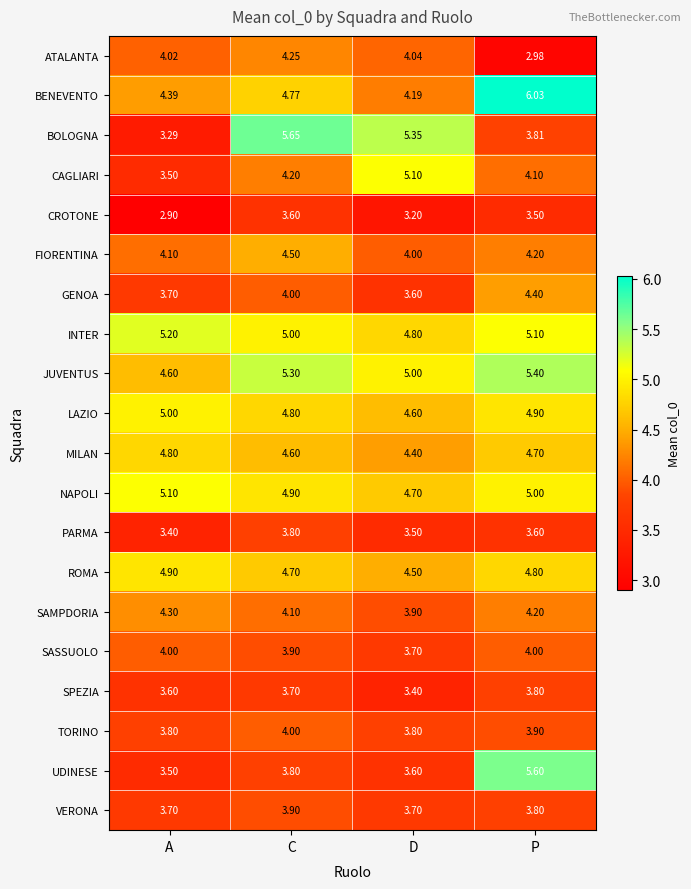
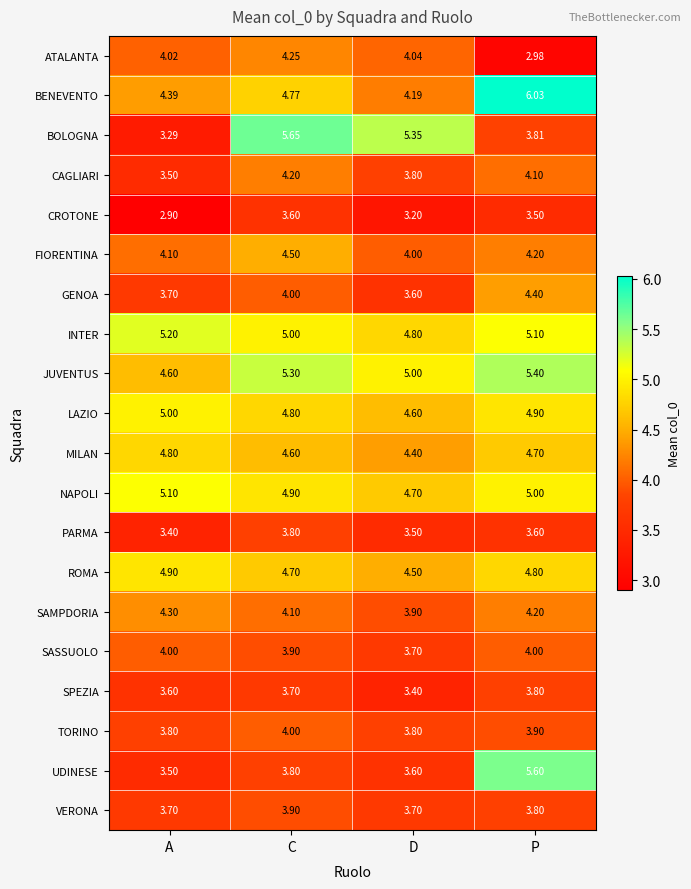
  {
    "ATALANTA": {
      "A": 4.02,
      "C": 4.25,
      "D": 4.04,
      "P": 2.98
    },
    "BENEVENTO": {
      "A": 4.39,
      "C": 4.77,
      "D": 4.19,
      "P": 6.03
    },
    "BOLOGNA": {
      "A": 3.29,
      "C": 5.65,
      "D": 5.35,
      "P": 3.81
    },
    "CAGLIARI": {
      "A": 3.50,
      "C": 4.20,
-     "D": 5.10,
+     "D": 3.80,
      "P": 4.10
    },
    "CROTONE": {
      "A": 2.90,
      "C": 3.60,
      "D": 3.20,
      "P": 3.50
    },
    "FIORENTINA": {
      "A": 4.10,
      "C": 4.50,
      "D": 4.00,
      "P": 4.20
    },
    "GENOA": {
      "A": 3.70,
      "C": 4.00,
      "D": 3.60,
      "P": 4.40
    },
    "INTER": {
      "A": 5.20,
      "C": 5.00,
      "D": 4.80,
      "P": 5.10
    },
    "JUVENTUS": {
      "A": 4.60,
      "C": 5.30,
      "D": 5.00,
      "P": 5.40
    },
    "LAZIO": {
      "A": 5.00,
      "C": 4.80,
      "D": 4.60,
      "P": 4.90
    },
    "MILAN": {
      "A": 4.80,
      "C": 4.60,
      "D": 4.40,
      "P": 4.70
    },
    "NAPOLI": {
      "A": 5.10,
      "C": 4.90,
      "D": 4.70,
      "P": 5.00
    },
    "PARMA": {
      "A": 3.40,
      "C": 3.80,
      "D": 3.50,
      "P": 3.60
    },
    "ROMA": {
      "A": 4.90,
      "C": 4.70,
      "D": 4.50,
      "P": 4.80
    },
    "SAMPDORIA": {
      "A": 4.30,
      "C": 4.10,
      "D": 3.90,
      "P": 4.20
    },
    "SASSUOLO": {
      "A": 4.00,
      "C": 3.90,
      "D": 3.70,
      "P": 4.00
    },
    "SPEZIA": {
      "A": 3.60,
      "C": 3.70,
      "D": 3.40,
      "P": 3.80
    },
    "TORINO": {
      "A": 3.80,
      "C": 4.00,
      "D": 3.80,
      "P": 3.90
    },
    "UDINESE": {
      "A": 3.50,
      "C": 3.80,
      "D": 3.60,
      "P": 5.60
    },
    "VERONA": {
      "A": 3.70,
      "C": 3.90,
      "D": 3.70,
      "P": 3.80
    }
  }
